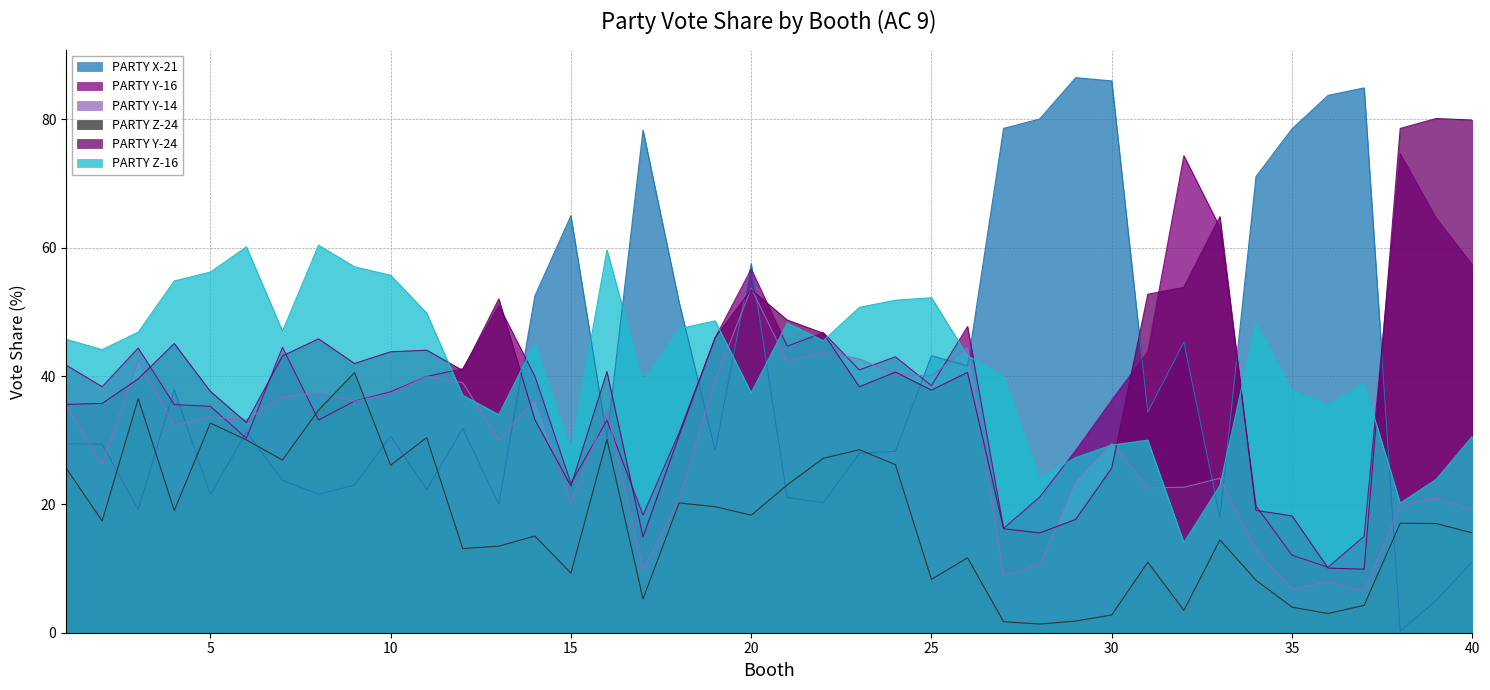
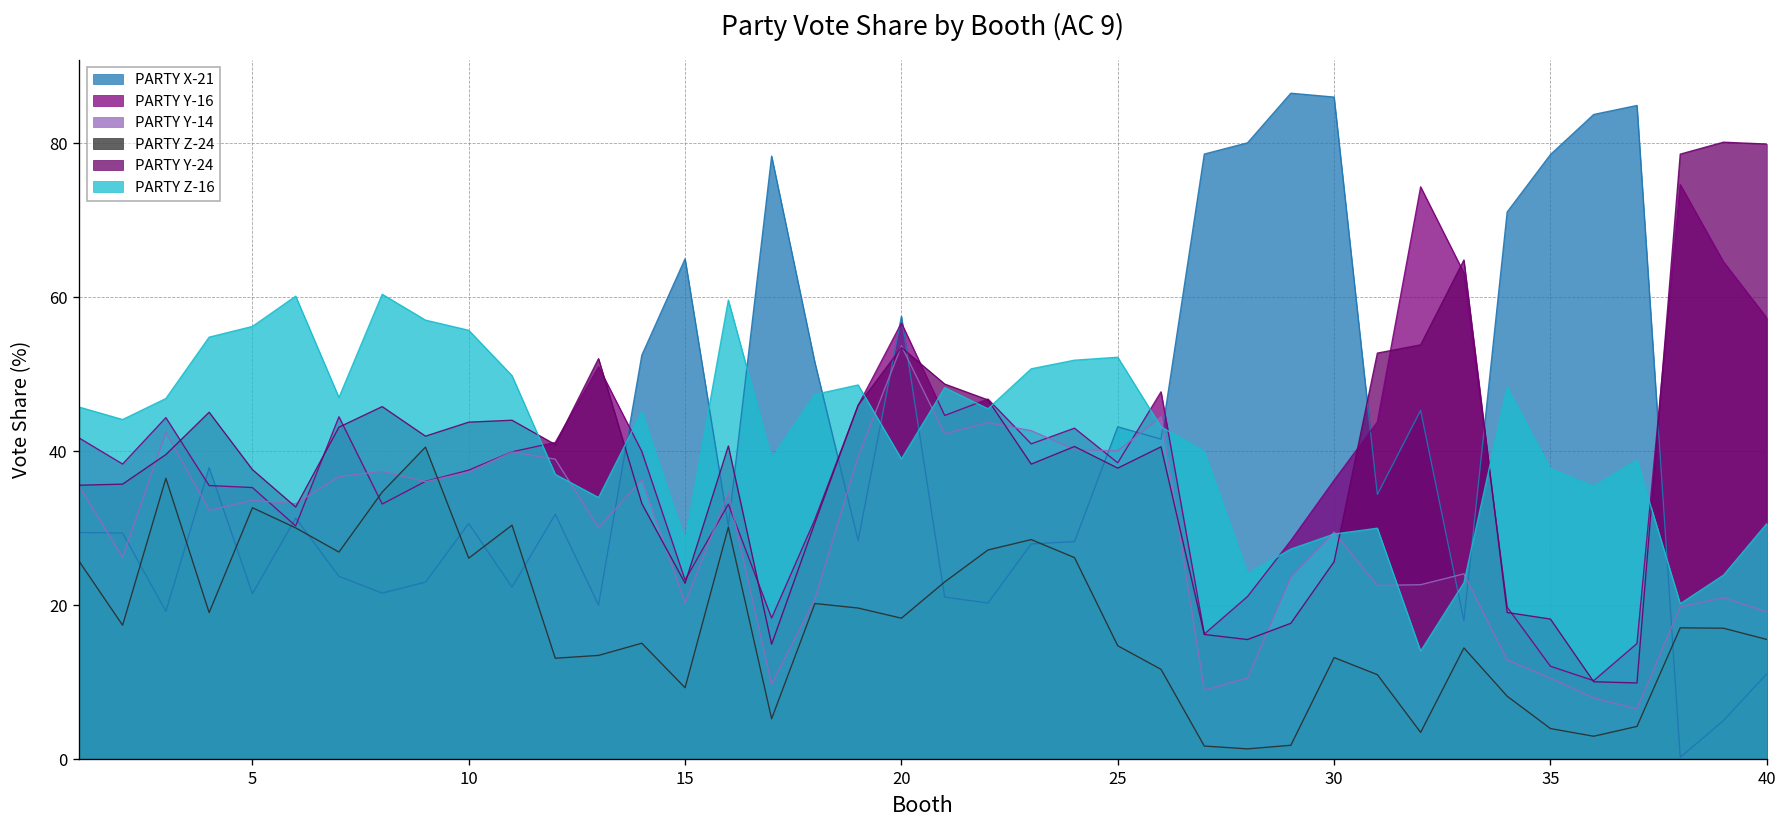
  {
    "PARTY X-21": {
      "5": 22,
      "10": 31,
      "15": 65,
      "20": 58,
      "25": 43,
      "30": 86,
      "35": 79,
      "40": 11
    },
    "PARTY Y-14": {
      "5": 34,
      "15": 20,
      "25": 40,
-     "35": 7,
+     "35": 11,
      "40": 19
    },
    "PARTY Z-24": {
      "5": 33,
      "10": 26,
      "15": 9,
      "20": 18,
-     "25": 8,
-     "30": 3,
+     "25": 15,
+     "30": 13,
      "35": 4,
      "40": 16
    },
    "PARTY Z-16": {
      "5": 56,
      "10": 56,
      "15": 28,
-     "20": 37,
+     "20": 39,
      "25": 52,
      "35": 38,
      "40": 31
    }
  }
